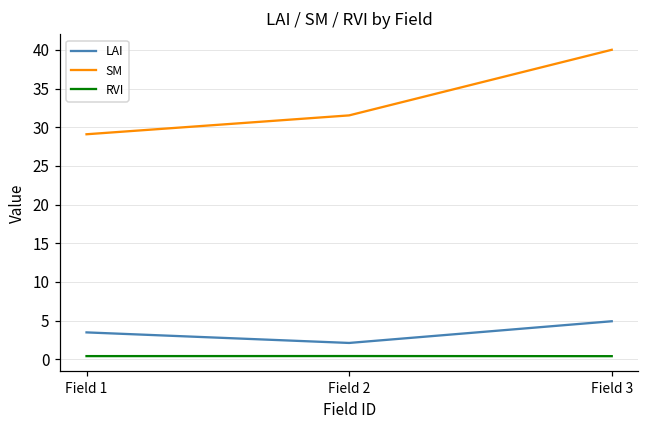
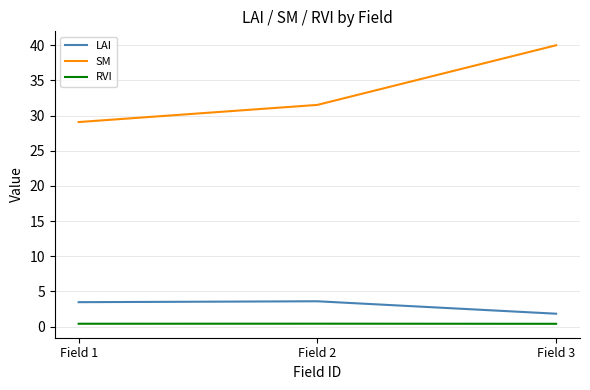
  {
    "LAI": {
      "Field 1": 3,
-     "Field 2": 2,
-     "Field 3": 5
+     "Field 2": 4,
+     "Field 3": 2
    },
    "SM": {
      "Field 1": 29,
      "Field 2": 32,
      "Field 3": 40
    },
    "RVI": {
      "Field 1": 0,
      "Field 2": 0,
      "Field 3": 0
    }
  }
